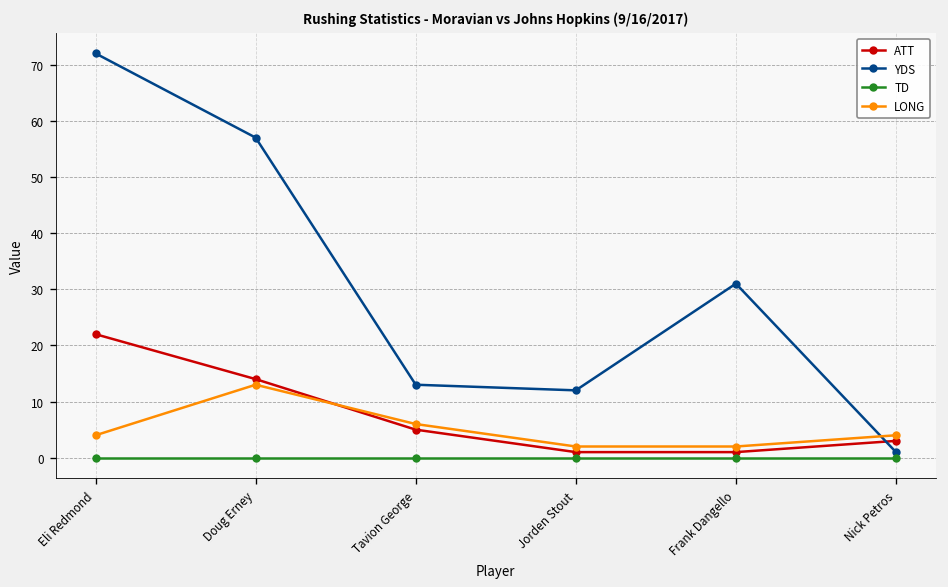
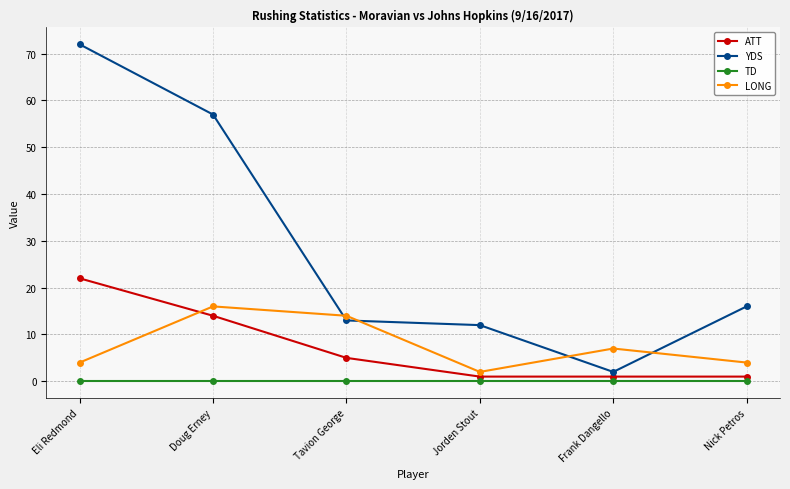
  {
    "ATT": {
      "Eli Redmond": 22,
      "Doug Erney": 14,
      "Tavion George": 5,
      "Jorden Stout": 1,
      "Frank Dangello": 1,
-     "Nick Petros": 3
+     "Nick Petros": 1
    },
    "YDS": {
      "Eli Redmond": 72,
      "Doug Erney": 57,
      "Tavion George": 13,
      "Jorden Stout": 12,
-     "Frank Dangello": 31,
-     "Nick Petros": 1
+     "Frank Dangello": 2,
+     "Nick Petros": 16
    },
    "TD": {
      "Eli Redmond": 0,
      "Doug Erney": 0,
      "Tavion George": 0,
      "Jorden Stout": 0,
      "Frank Dangello": 0,
      "Nick Petros": 0
    },
    "LONG": {
      "Eli Redmond": 4,
-     "Doug Erney": 13,
-     "Tavion George": 6,
+     "Doug Erney": 16,
+     "Tavion George": 14,
      "Jorden Stout": 2,
-     "Frank Dangello": 2,
+     "Frank Dangello": 7,
      "Nick Petros": 4
    }
  }
